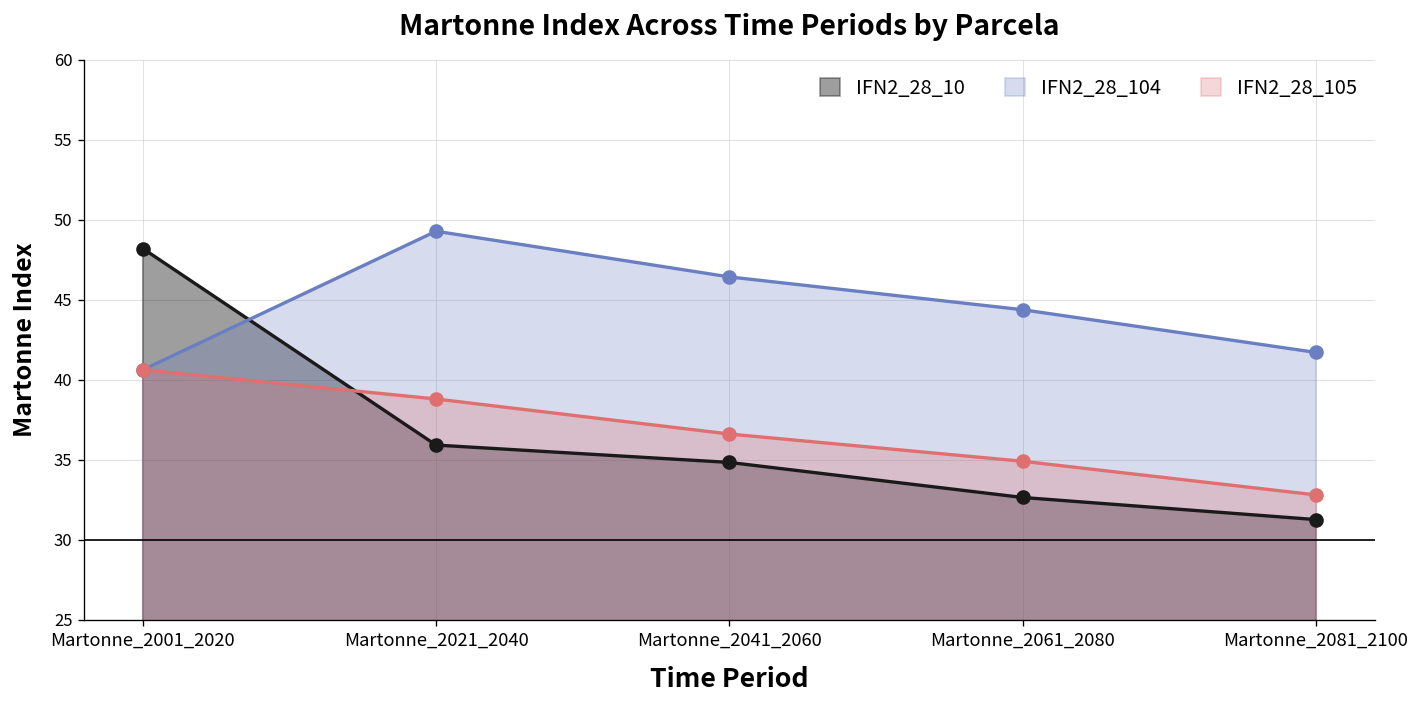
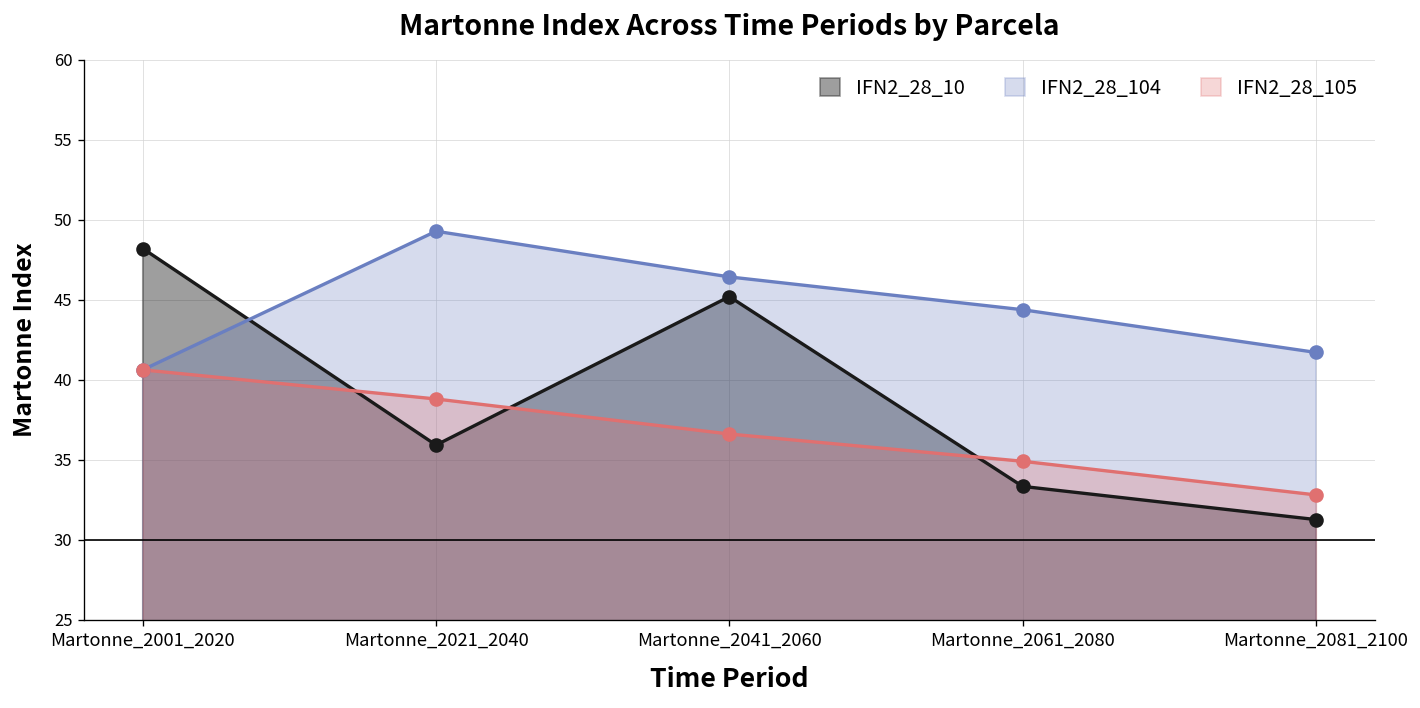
  {
    "IFN2_28_10": {
      "Martonne_2001_2020": 48.2,
      "Martonne_2021_2040": 35.9,
-     "Martonne_2041_2060": 34.8,
-     "Martonne_2061_2080": 32.6,
+     "Martonne_2041_2060": 45.2,
+     "Martonne_2061_2080": 33.3,
      "Martonne_2081_2100": 31.3
    }
  }
